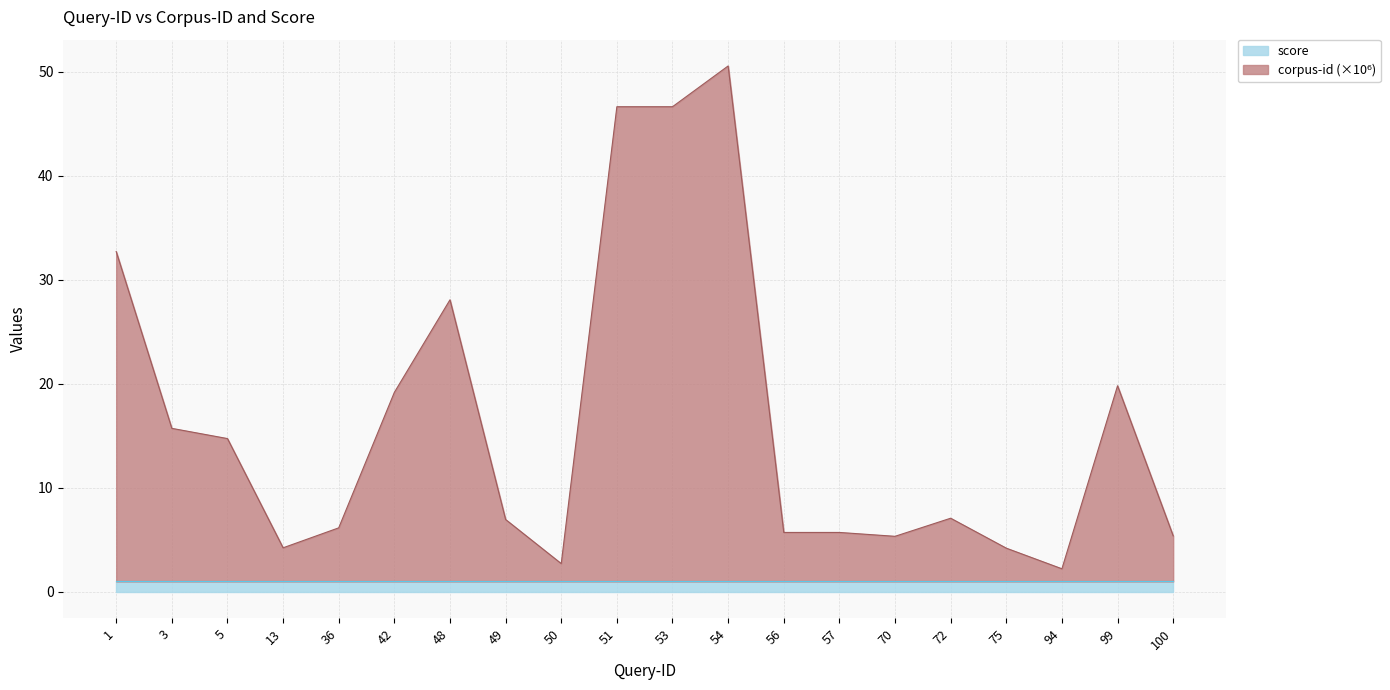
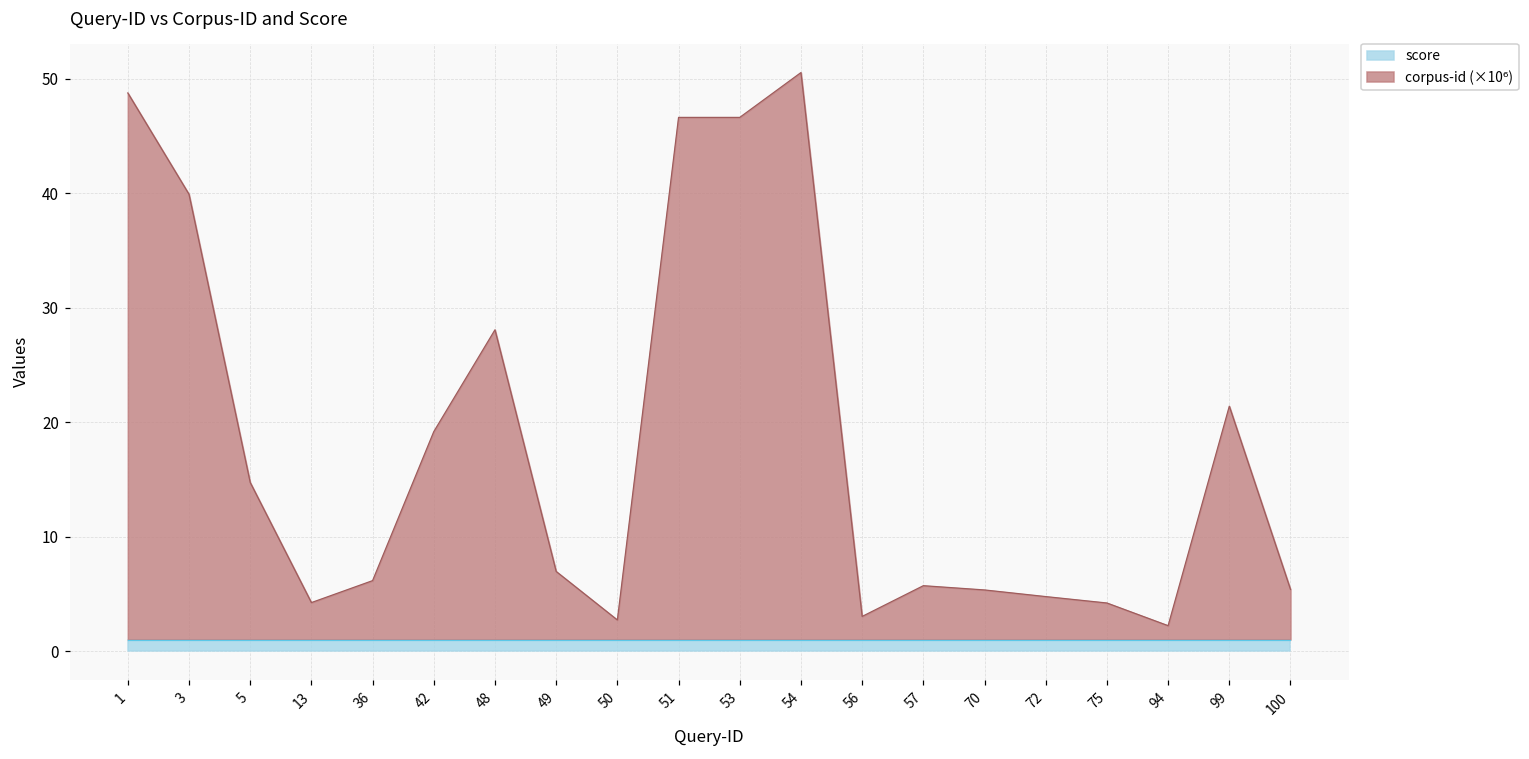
  {
    "score": {
      "1": 1.0,
      "3": 1.0,
      "5": 1.0,
      "13": 1.0,
      "36": 1.0,
      "42": 1.0,
      "48": 1.0,
      "49": 1.0,
      "50": 1.0,
      "51": 1.0,
      "53": 1.0,
      "54": 1.0,
      "56": 1.0,
      "57": 1.0,
      "70": 1.0,
      "72": 1.0,
      "75": 1.0,
      "94": 1.0,
      "99": 1.0,
      "100": 1.0
    },
    "corpus-id (×10⁶)": {
-     "1": 32.7,
-     "3": 15.7,
+     "1": 48.8,
+     "3": 39.9,
      "5": 14.7,
      "13": 4.2,
      "36": 6.2,
      "42": 19.2,
      "48": 28.1,
      "49": 7.0,
      "50": 2.7,
      "51": 46.6,
      "53": 46.6,
      "54": 50.6,
-     "56": 5.7,
+     "56": 3.0,
      "57": 5.7,
      "70": 5.3,
-     "72": 7.1,
+     "72": 4.8,
      "75": 4.2,
      "94": 2.2,
-     "99": 19.8,
+     "99": 21.4,
      "100": 5.4
    }
  }
